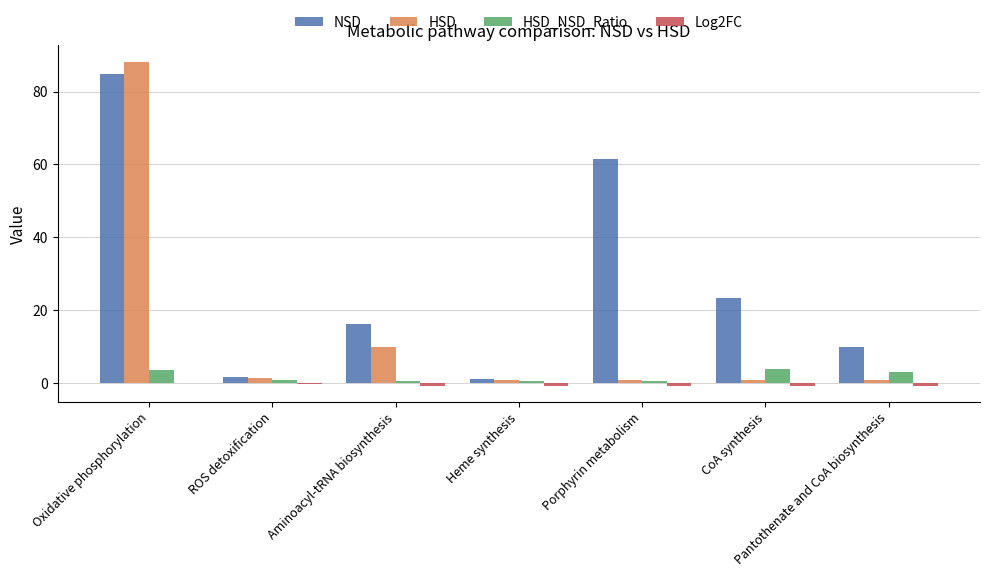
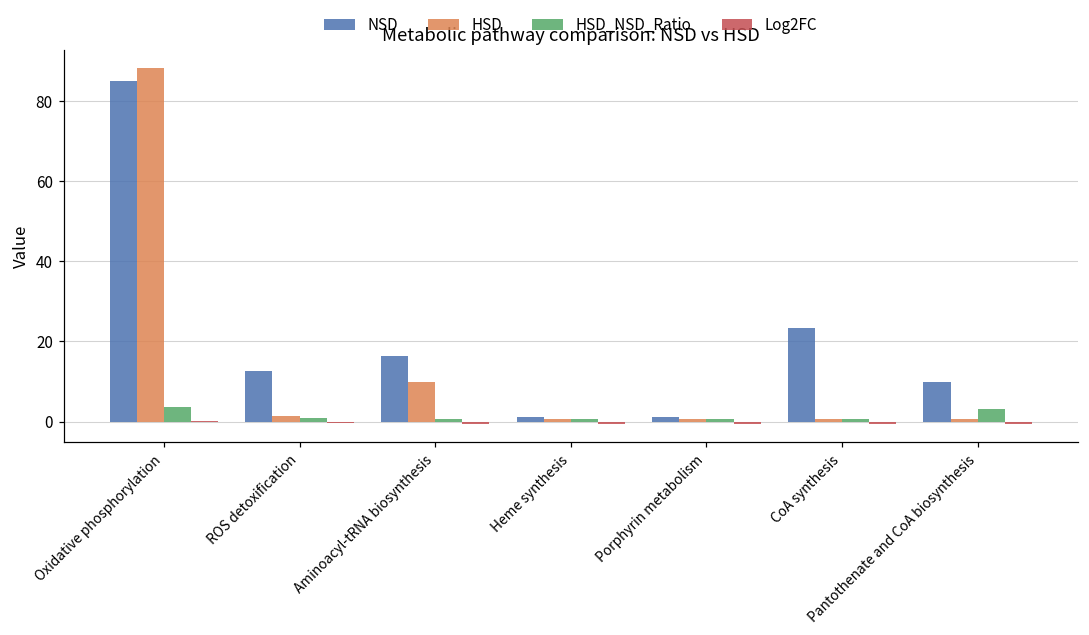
  {
    "NSD": {
      "Oxidative phosphorylation": 85,
-     "ROS detoxification": 2,
+     "ROS detoxification": 13,
      "Aminoacyl-tRNA biosynthesis": 16,
      "Heme synthesis": 1,
-     "Porphyrin metabolism": 61,
+     "Porphyrin metabolism": 1,
      "CoA synthesis": 23,
      "Pantothenate and CoA biosynthesis": 10
    },
    "HSD_NSD_Ratio": {
      "Oxidative phosphorylation": 4,
      "ROS detoxification": 1,
-     "CoA synthesis": 4,
+     "CoA synthesis": 1,
      "Pantothenate and CoA biosynthesis": 3
    }
  }
